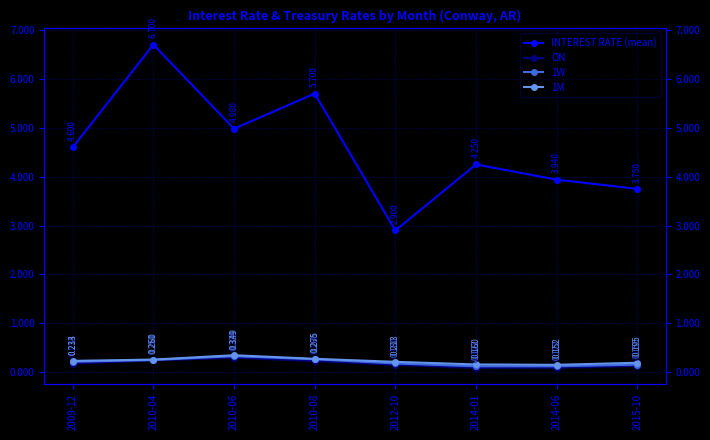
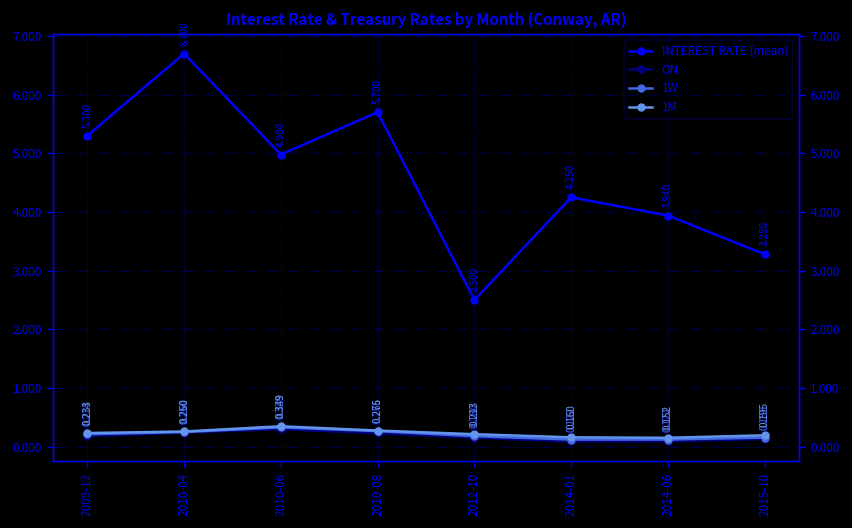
  {
    "INTEREST RATE (mean)": {
-     "2009-12": 4.600,
+     "2009-12": 5.300,
      "2010-04": 6.700,
      "2010-06": 4.980,
      "2010-08": 5.700,
-     "2012-10": 2.900,
+     "2012-10": 2.500,
      "2014-01": 4.250,
      "2014-06": 3.940,
-     "2015-10": 3.750
+     "2015-10": 3.280
    }
  }
